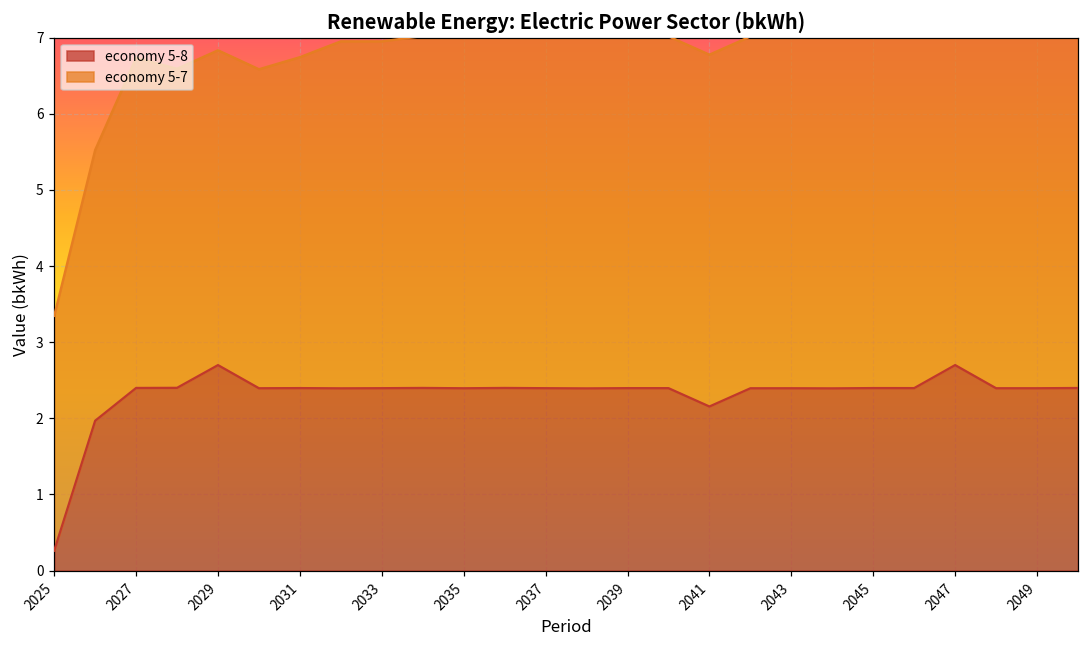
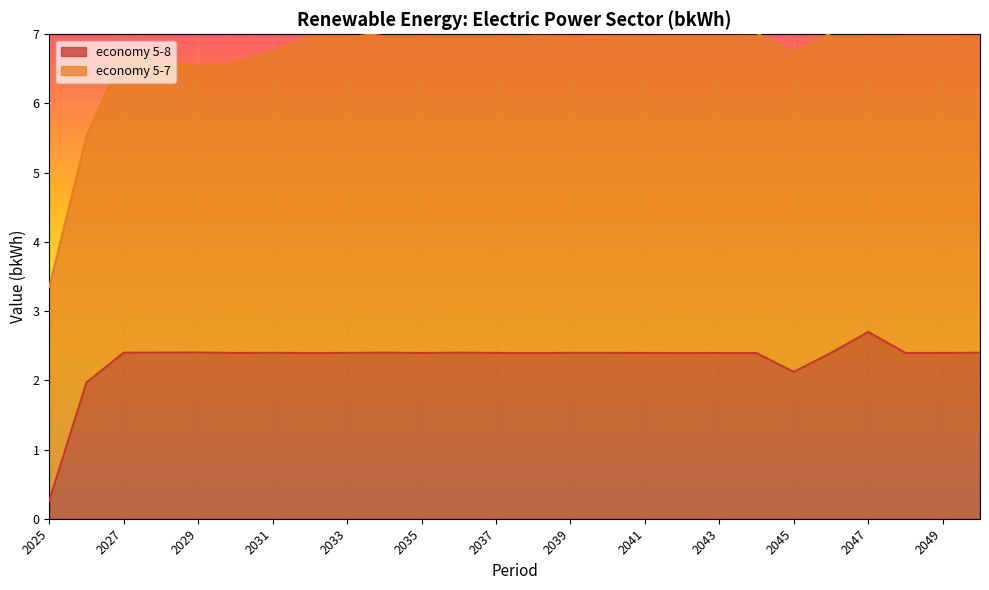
  {
    "economy 5-8": {
      "2025": 0.3,
      "2027": 2.4,
-     "2029": 2.7,
+     "2029": 2.4,
      "2031": 2.4,
      "2033": 2.4,
      "2035": 2.4,
      "2037": 2.4,
      "2039": 2.4,
-     "2041": 2.2,
+     "2041": 2.4,
      "2043": 2.4,
-     "2045": 2.4,
+     "2045": 2.1,
      "2047": 2.7,
      "2049": 2.4
    },
    "economy 5-7": {
      "2025": 3.1,
      "2029": 4.1,
      "2031": 4.3,
      "2033": 4.6,
      "2039": 4.6,
      "2041": 4.6,
      "2043": 4.6,
      "2045": 4.6,
      "2049": 4.6
    }
  }
